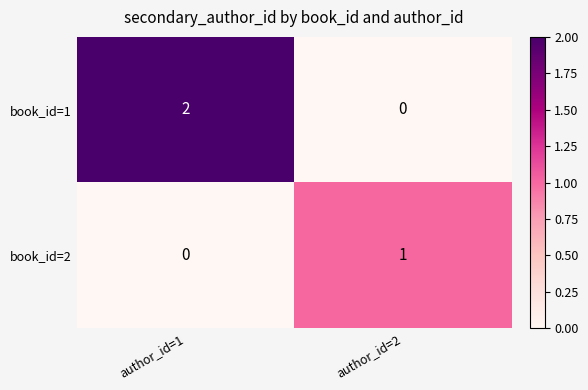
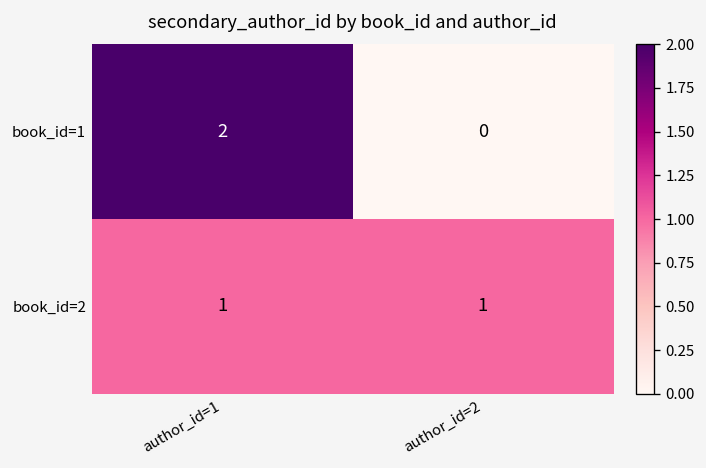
  {
    "book_id=1": {
      "author_id=1": 2,
      "author_id=2": 0
    },
    "book_id=2": {
-     "author_id=1": 0,
+     "author_id=1": 1,
      "author_id=2": 1
    }
  }
